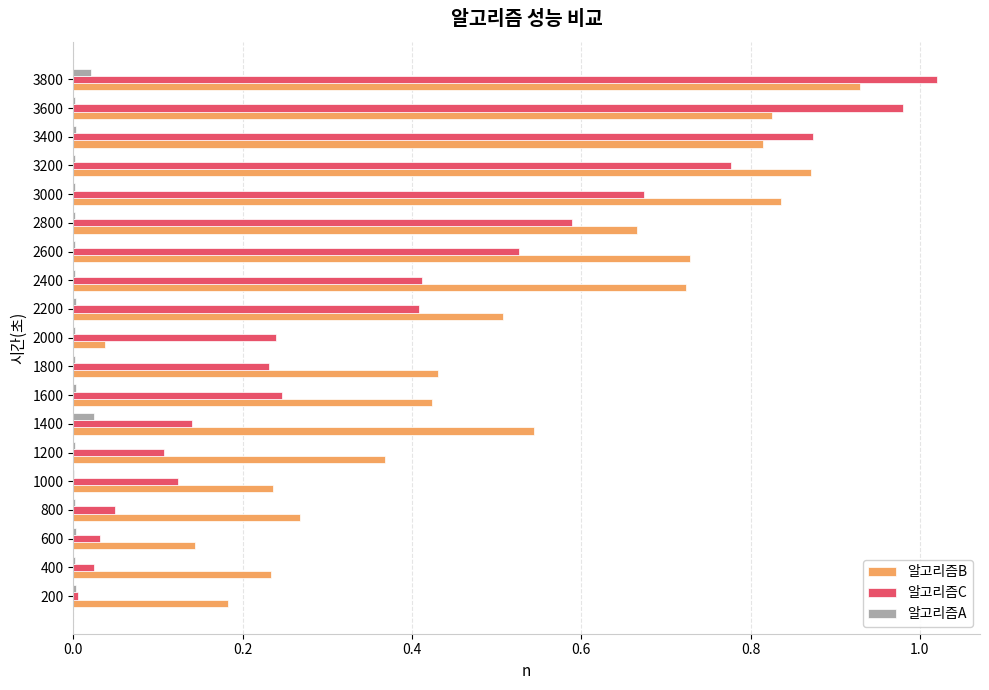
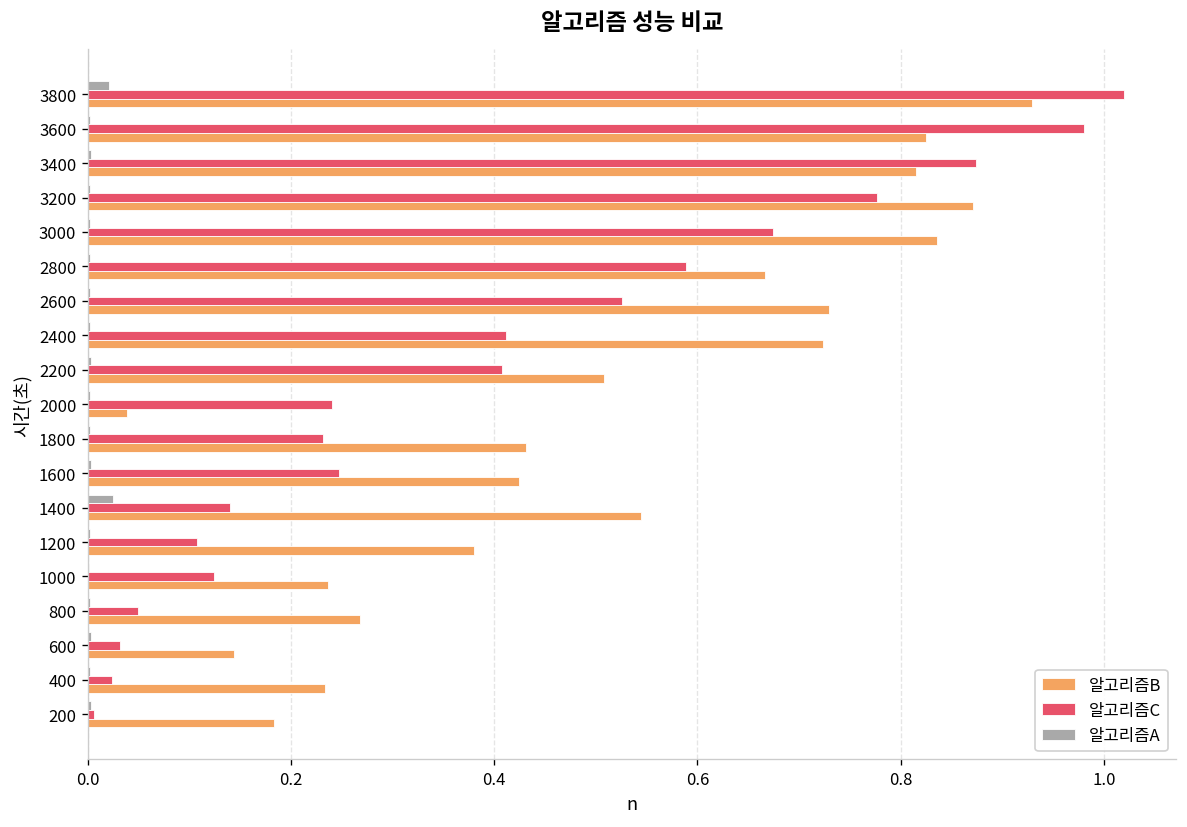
  {
    "알고리즘B": {
      "3800": 0.93,
      "3600": 0.83,
      "3400": 0.82,
      "3200": 0.87,
      "3000": 0.84,
      "2800": 0.67,
      "2600": 0.73,
      "2400": 0.72,
      "2200": 0.51,
      "2000": 0.04,
      "1800": 0.43,
      "1600": 0.42,
      "1400": 0.54,
-     "1200": 0.37,
+     "1200": 0.38,
      "1000": 0.24,
      "800": 0.27,
      "600": 0.14,
      "400": 0.23,
      "200": 0.18
    },
    "알고리즘C": {
      "3800": 1.02,
      "3600": 0.98,
      "3400": 0.87,
      "3200": 0.78,
      "3000": 0.67,
      "2800": 0.59,
      "2600": 0.53,
      "2400": 0.41,
      "2200": 0.41,
      "2000": 0.24,
      "1800": 0.23,
      "1600": 0.25,
      "1400": 0.14,
      "1200": 0.11,
      "1000": 0.12,
      "800": 0.05,
      "600": 0.03,
      "400": 0.02,
      "200": 0.01
    },
    "알고리즘A": {
      "3800": 0.02,
      "3400": 0.00,
      "2200": 0.00,
      "1600": 0.00,
      "1400": 0.03,
      "600": 0.00,
      "200": 0.00
    }
  }
